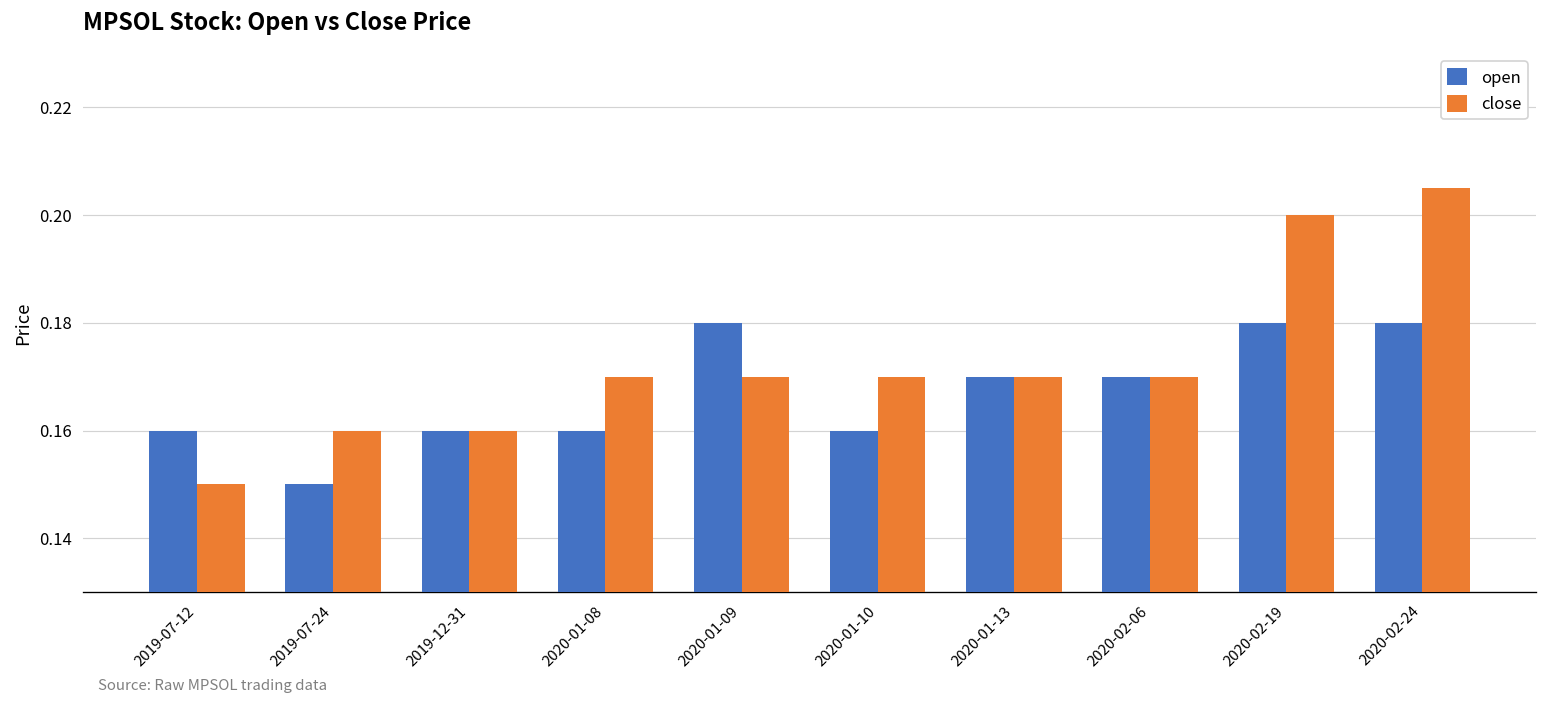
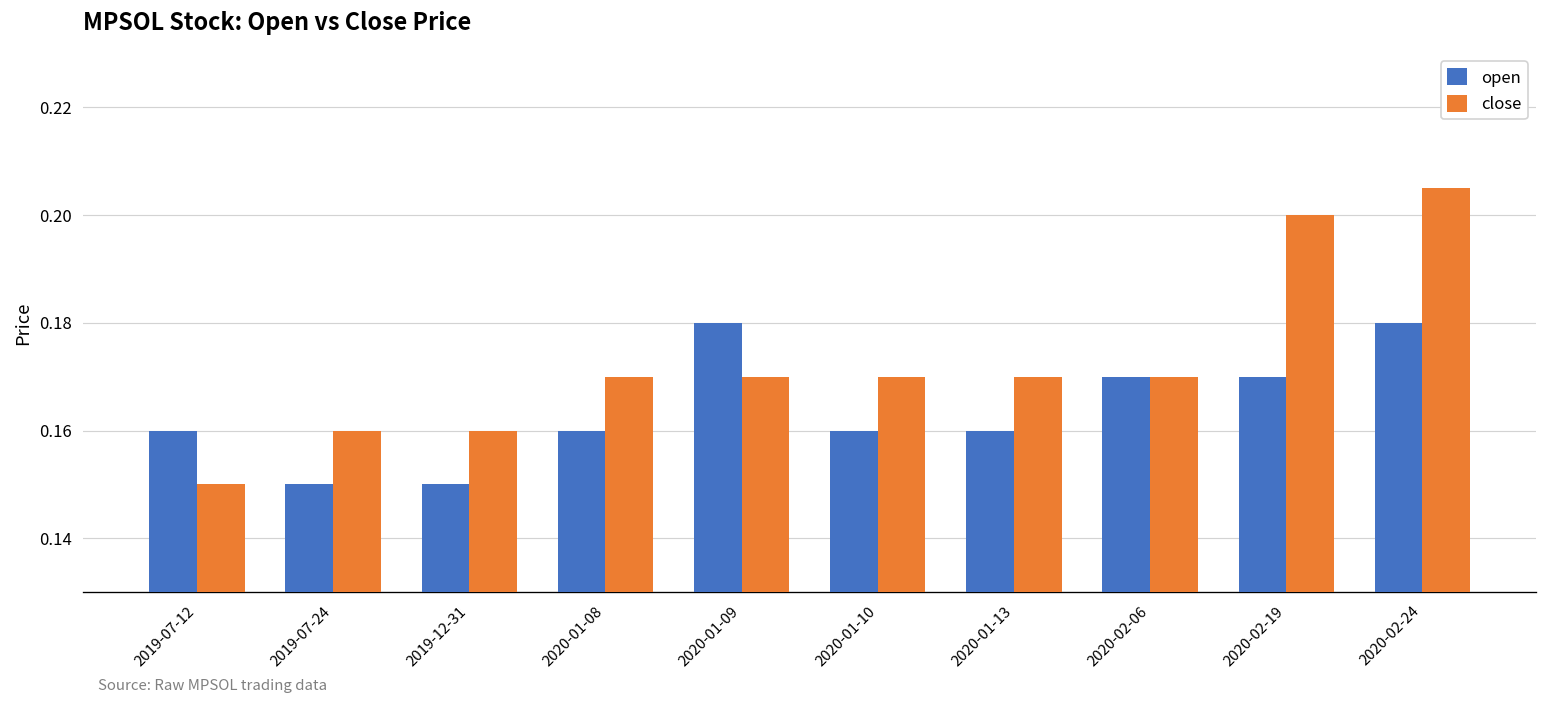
  {
    "open": {
      "2019-07-12": 0.16,
      "2019-07-24": 0.15,
-     "2019-12-31": 0.16,
+     "2019-12-31": 0.15,
      "2020-01-08": 0.16,
      "2020-01-09": 0.18,
      "2020-01-10": 0.16,
-     "2020-01-13": 0.17,
+     "2020-01-13": 0.16,
      "2020-02-06": 0.17,
-     "2020-02-19": 0.18,
+     "2020-02-19": 0.17,
      "2020-02-24": 0.18
    },
    "close": {
      "2019-07-12": 0.15,
      "2019-07-24": 0.16,
      "2019-12-31": 0.16,
      "2020-01-08": 0.17,
      "2020-01-09": 0.17,
      "2020-01-10": 0.17,
      "2020-01-13": 0.17,
      "2020-02-06": 0.17,
      "2020-02-19": 0.20,
      "2020-02-24": 0.205
    }
  }
